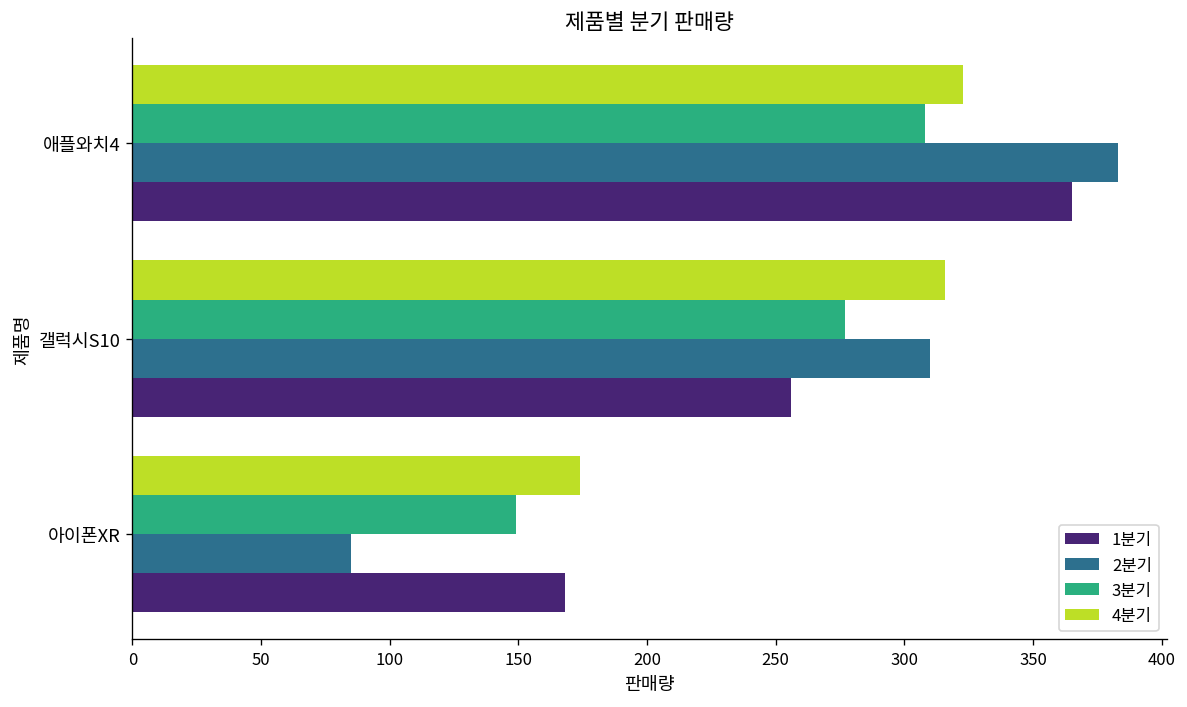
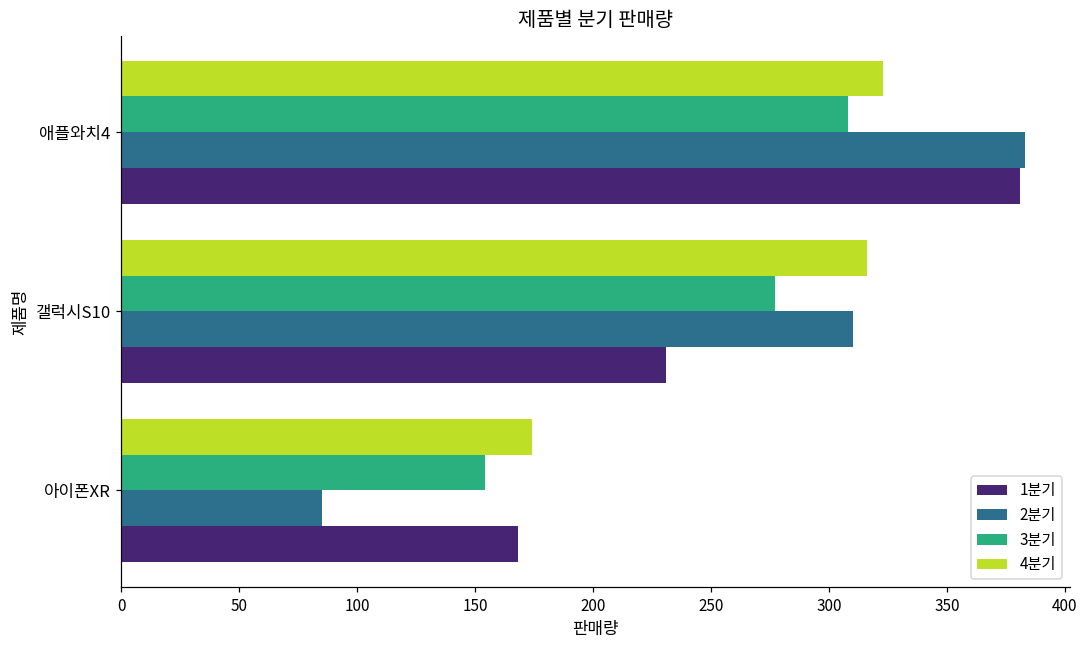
  {
    "1분기": {
-     "애플와치4": 365,
-     "갤럭시S10": 256,
+     "애플와치4": 381,
+     "갤럭시S10": 231,
      "아이폰XR": 168
    },
    "2분기": {
      "애플와치4": 383,
      "갤럭시S10": 310,
      "아이폰XR": 85
    },
    "3분기": {
      "애플와치4": 308,
      "갤럭시S10": 277,
-     "아이폰XR": 149
+     "아이폰XR": 154
    },
    "4분기": {
      "애플와치4": 323,
      "갤럭시S10": 316,
      "아이폰XR": 174
    }
  }
